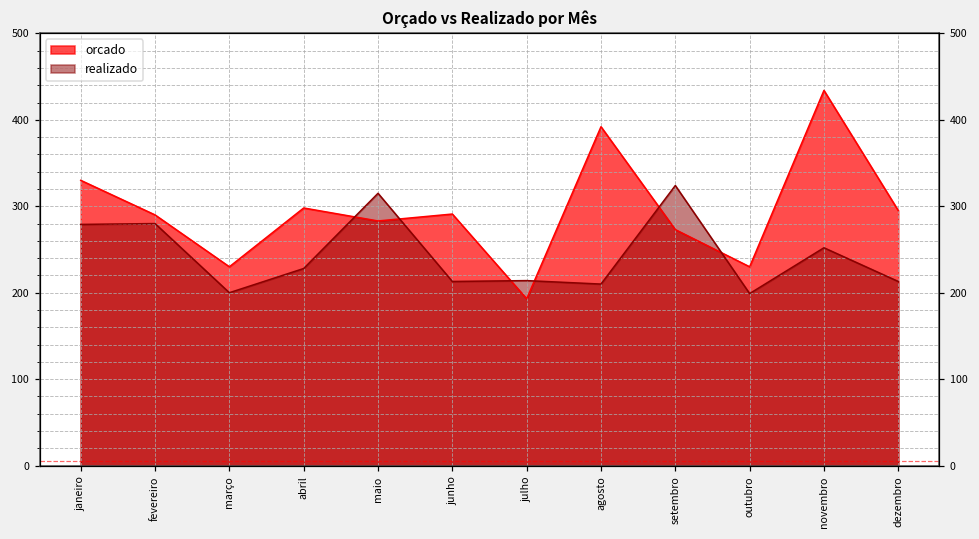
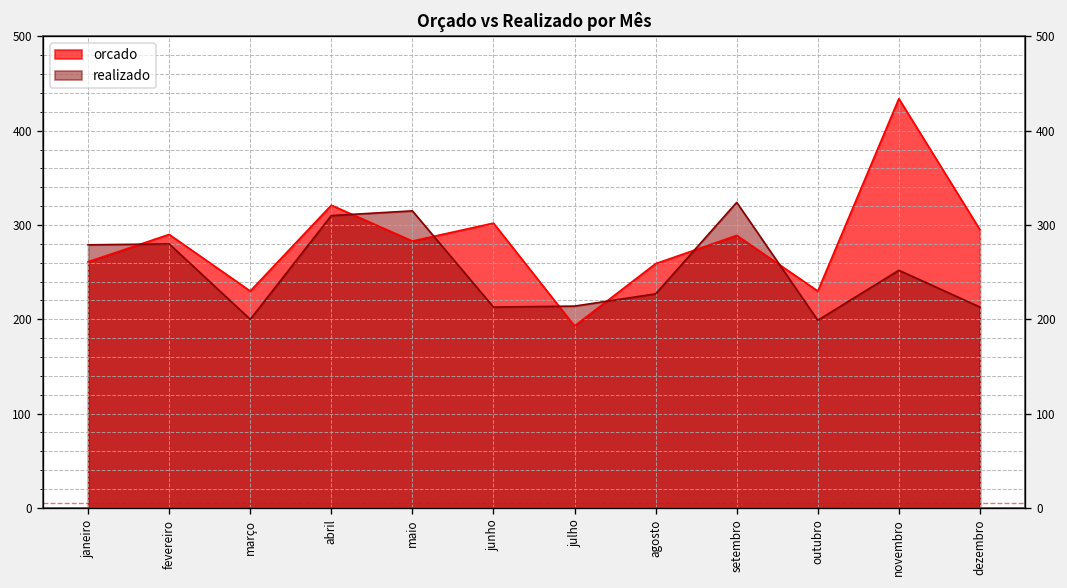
  {
    "orcado": {
-     "janeiro": 330,
+     "janeiro": 260,
      "fevereiro": 290,
      "março": 230,
-     "abril": 300,
+     "abril": 320,
      "maio": 280,
-     "junho": 290,
+     "junho": 300,
      "julho": 190,
-     "agosto": 390,
-     "setembro": 270,
+     "agosto": 260,
+     "setembro": 290,
      "outubro": 230,
      "novembro": 430,
      "dezembro": 300
    },
    "realizado": {
      "janeiro": 280,
      "fevereiro": 280,
      "março": 200,
-     "abril": 230,
+     "abril": 310,
      "maio": 320,
      "junho": 210,
      "julho": 210,
-     "agosto": 210,
+     "agosto": 230,
      "setembro": 320,
      "outubro": 200,
      "novembro": 250,
      "dezembro": 210
    }
  }
